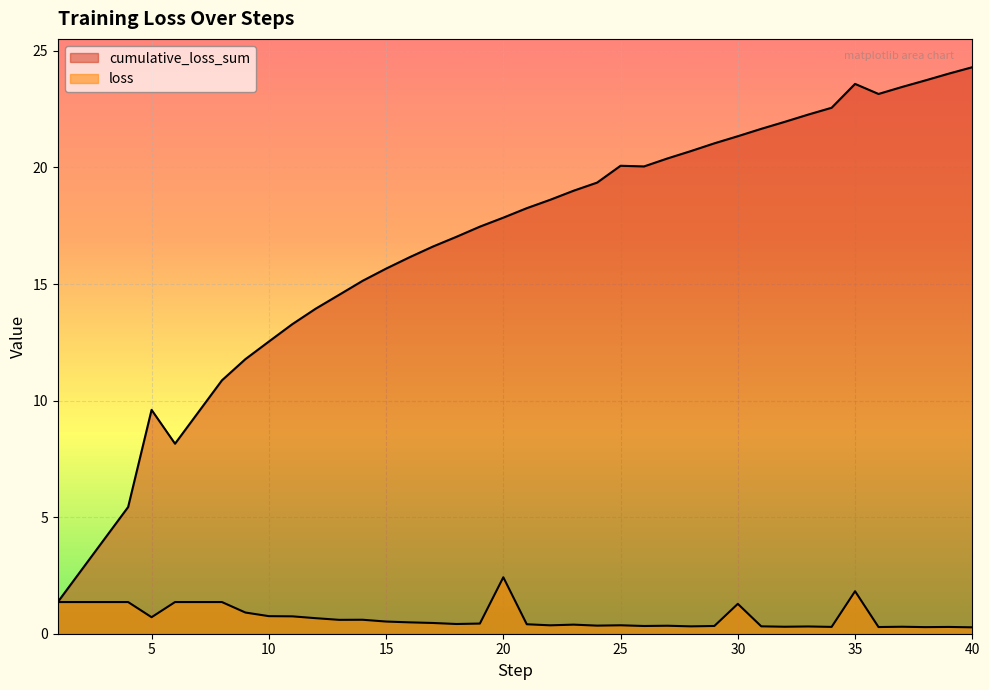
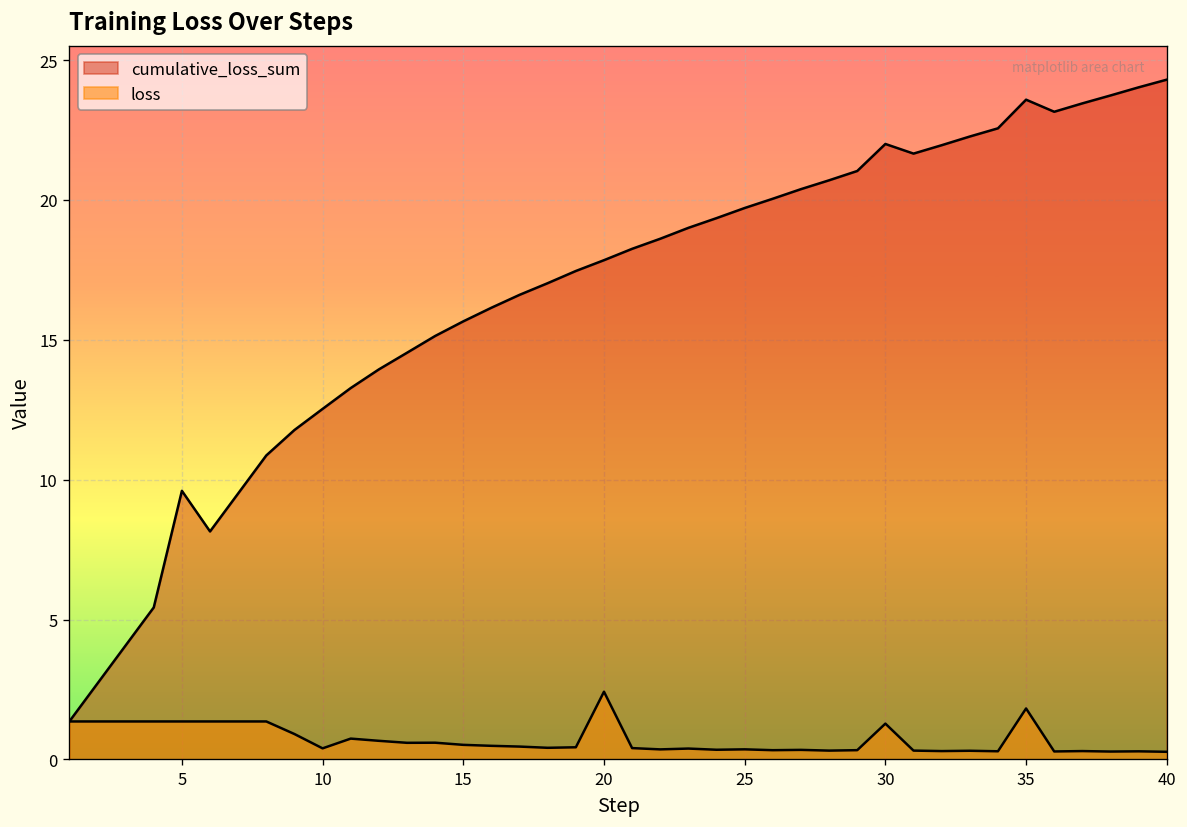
  {
    "cumulative_loss_sum": {
      "5": 9.6,
      "10": 12.5,
      "15": 15.7,
      "20": 17.8,
-     "25": 20.1,
-     "30": 21.3,
+     "25": 19.7,
+     "30": 22.0,
      "35": 23.6,
      "40": 24.3
    },
    "loss": {
-     "5": 0.7,
-     "10": 0.8,
+     "5": 1.4,
+     "10": 0.4,
      "15": 0.5,
      "20": 2.4,
      "25": 0.4,
      "30": 1.3,
      "35": 1.8,
      "40": 0.3
    }
  }
